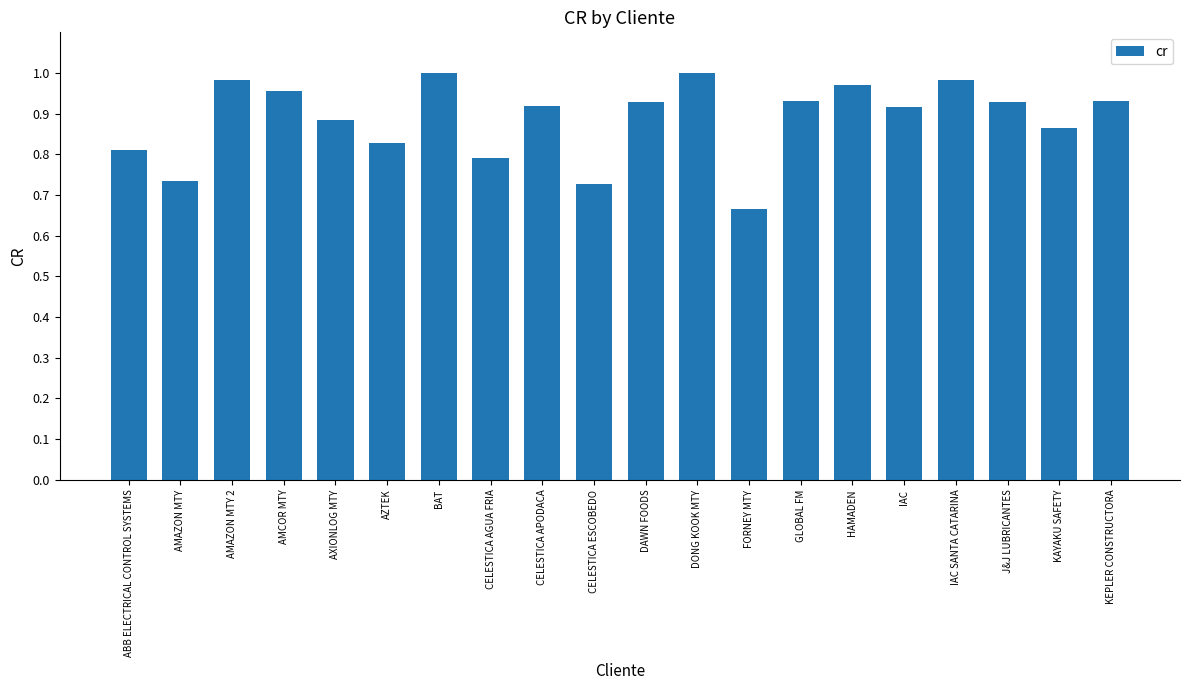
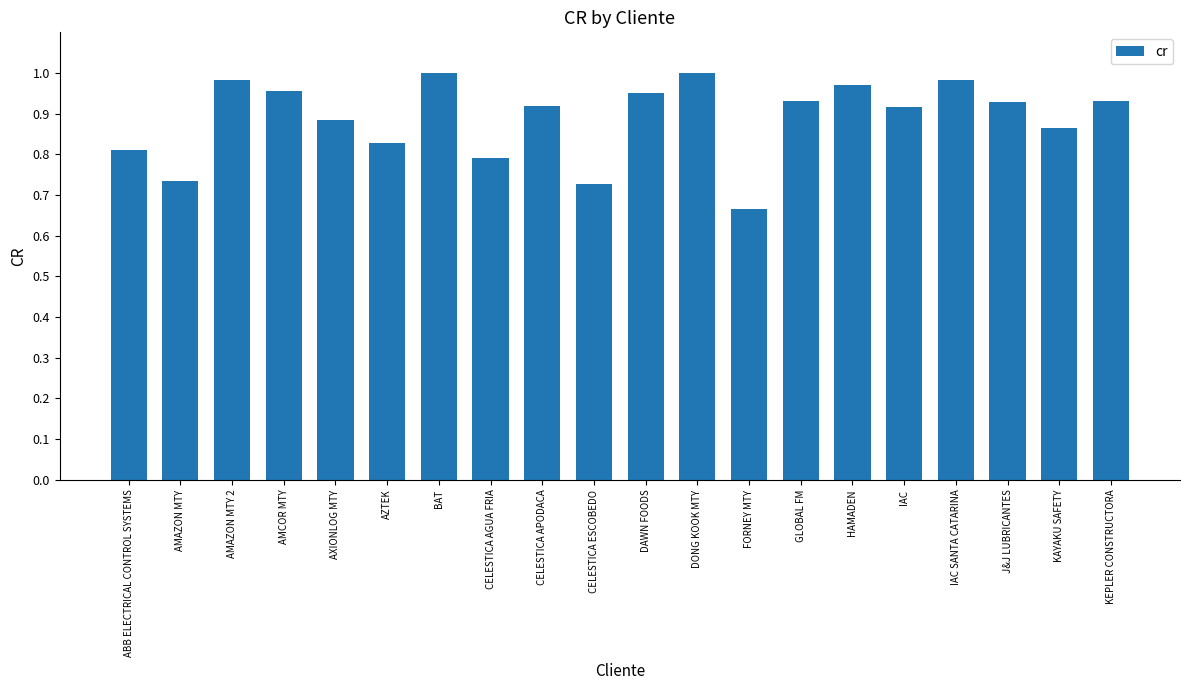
  {
    "ABB ELECTRICAL CONTROL SYSTEMS": 0.81,
    "AMAZON MTY": 0.74,
    "AMAZON MTY 2": 0.98,
    "AMCOR MTY": 0.96,
    "AXIONLOG MTY": 0.89,
    "AZTEK": 0.83,
    "BAT": 1.00,
    "CELESTICA AGUA FRIA": 0.79,
    "CELESTICA APODACA": 0.92,
    "CELESTICA ESCOBEDO": 0.73,
-   "DAWN FOODS": 0.93,
+   "DAWN FOODS": 0.95,
    "DONG KOOK MTY": 1.00,
    "FORNEY MTY": 0.67,
    "GLOBAL FM": 0.93,
    "HAMADEN": 0.97,
    "IAC": 0.92,
    "IAC SANTA CATARINA": 0.98,
    "J&J LUBRICANTES": 0.93,
    "KAYAKU SAFETY": 0.87,
    "KEPLER CONSTRUCTORA": 0.93
  }
